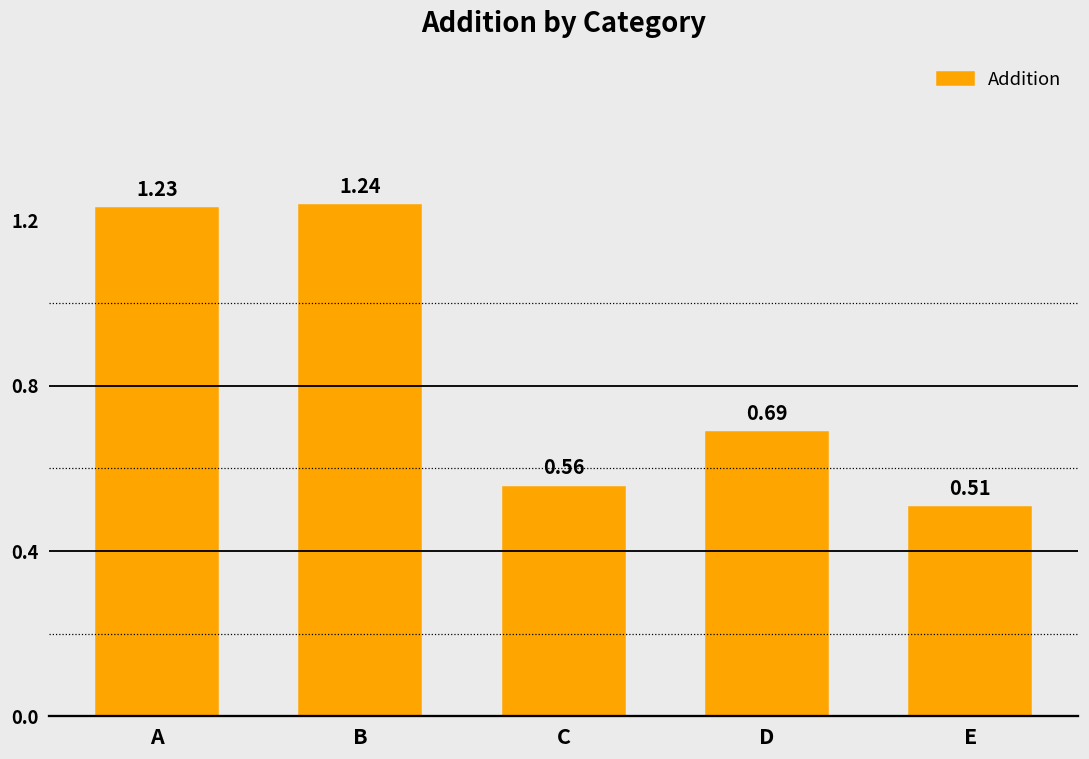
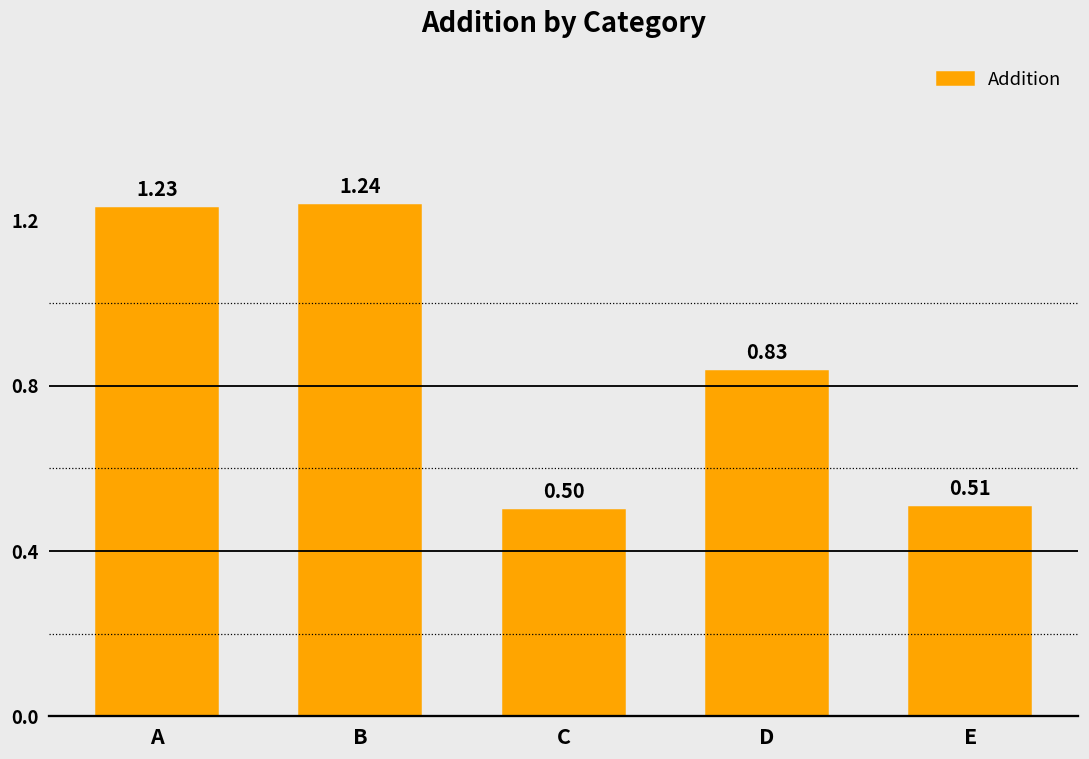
  {
    "A": 1.23,
    "B": 1.24,
-   "C": 0.56,
-   "D": 0.69,
+   "C": 0.50,
+   "D": 0.83,
    "E": 0.51
  }
